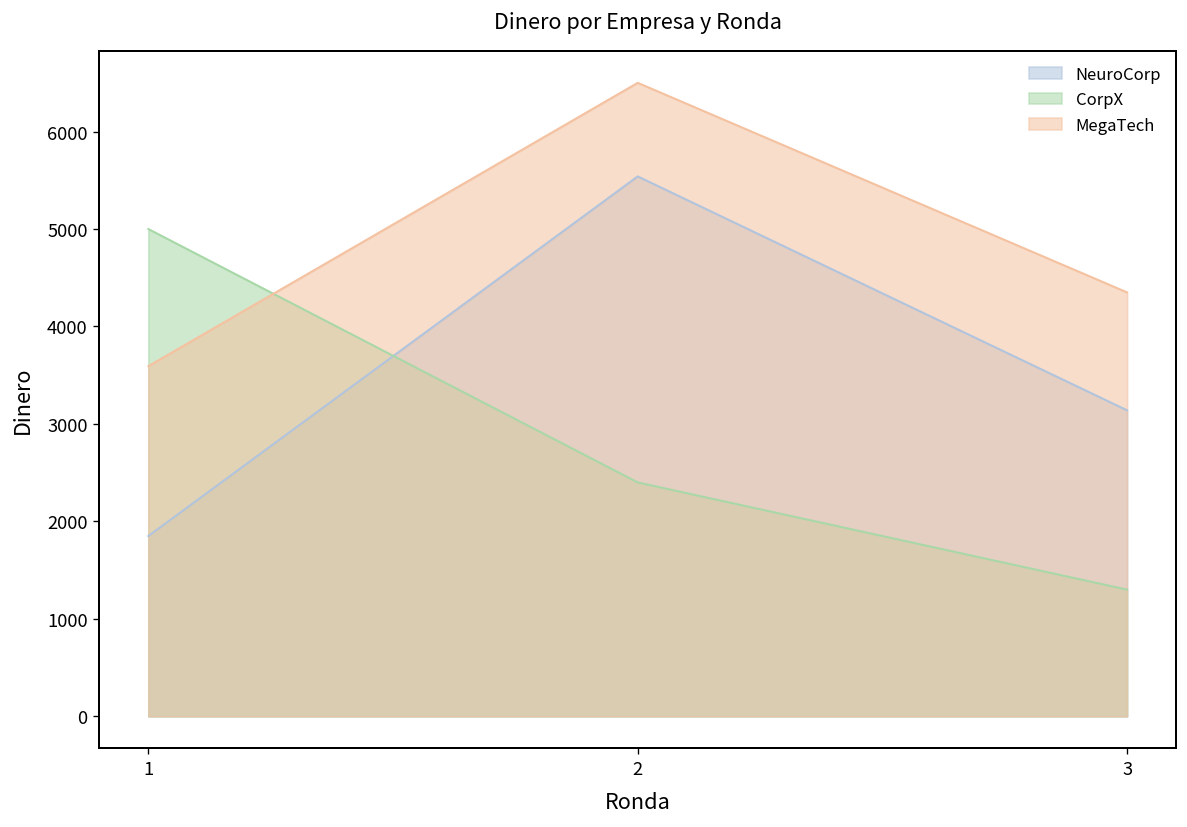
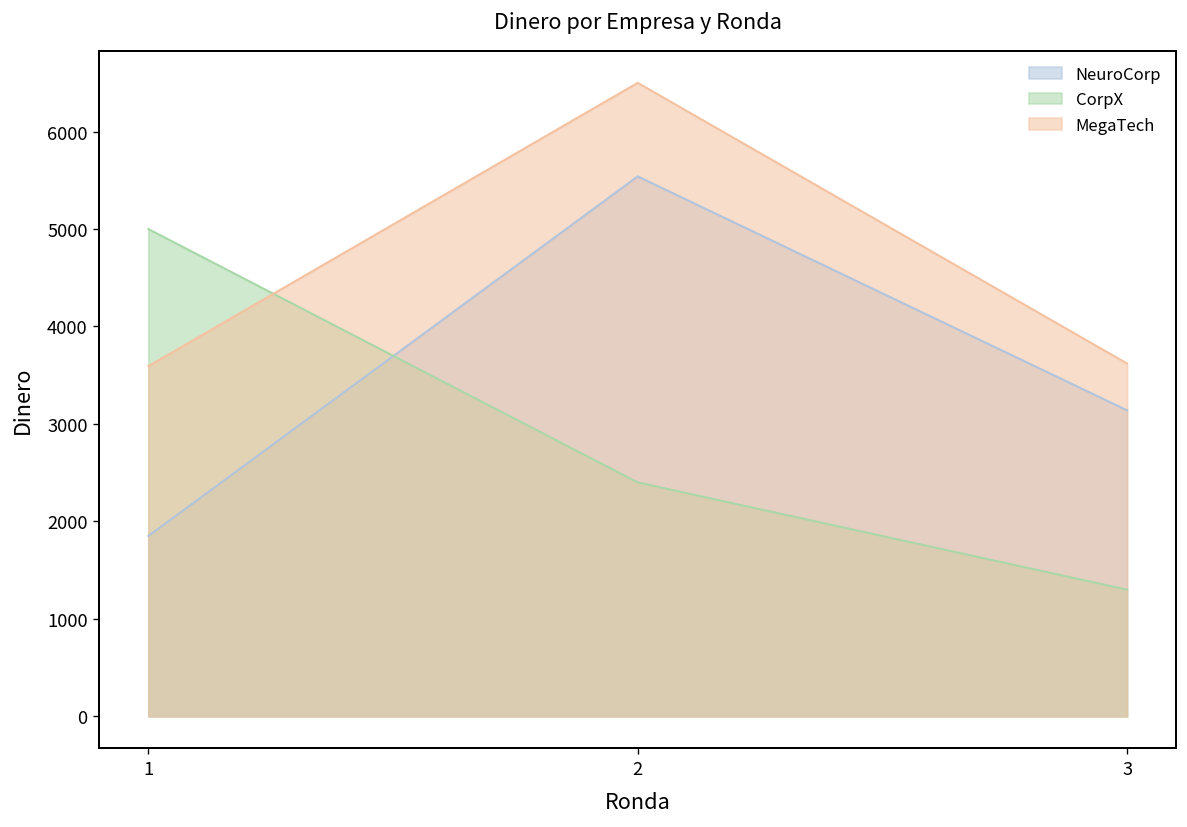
  {
    "MegaTech": {
      "1": 3600,
      "2": 6500,
-     "3": 4400
+     "3": 3600
    }
  }
